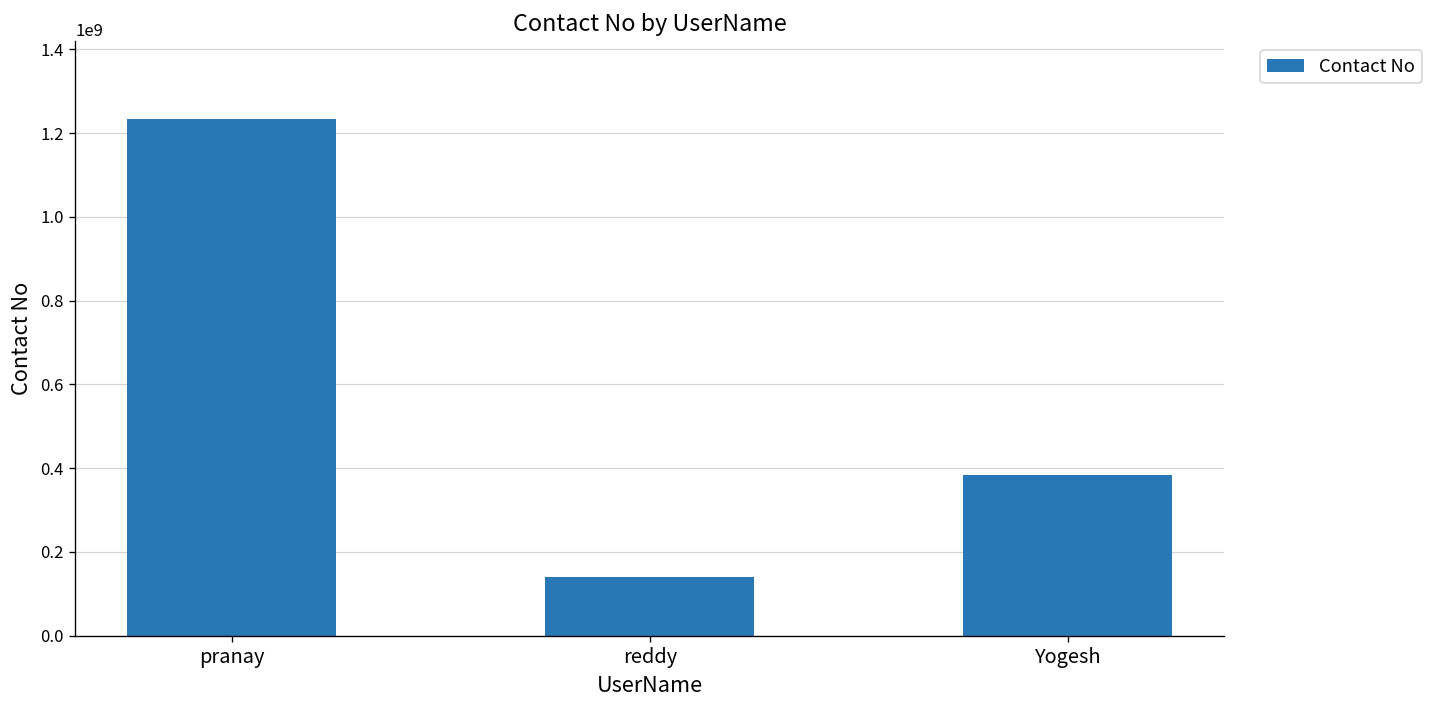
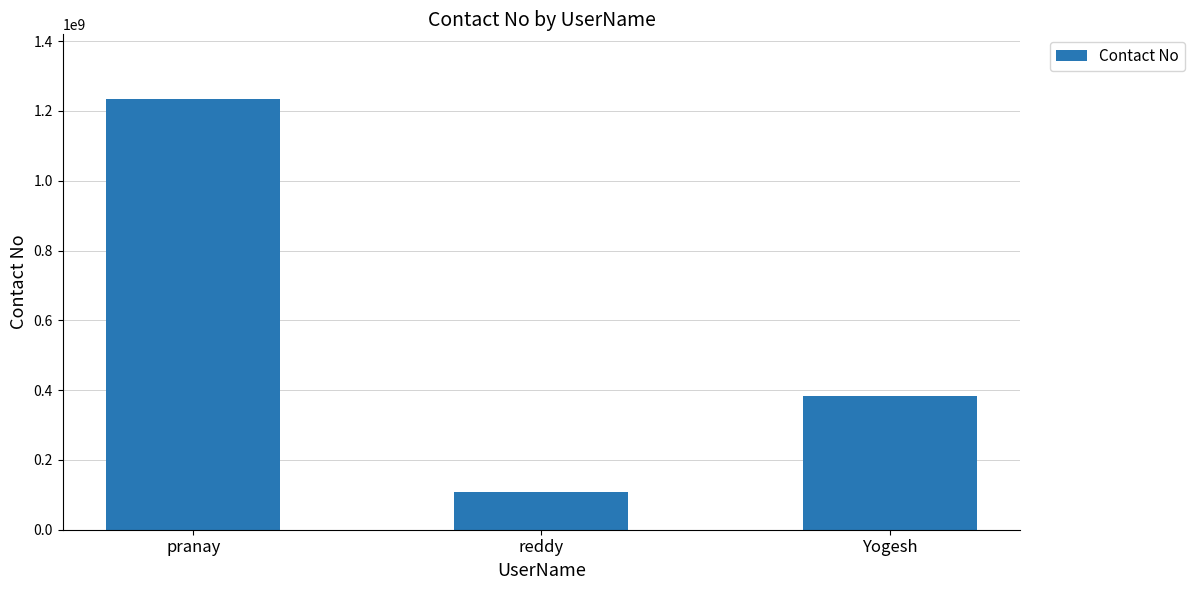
  {
    "pranay": 1230000000,
-   "reddy": 140000000,
+   "reddy": 110000000,
    "Yogesh": 380000000
  }
